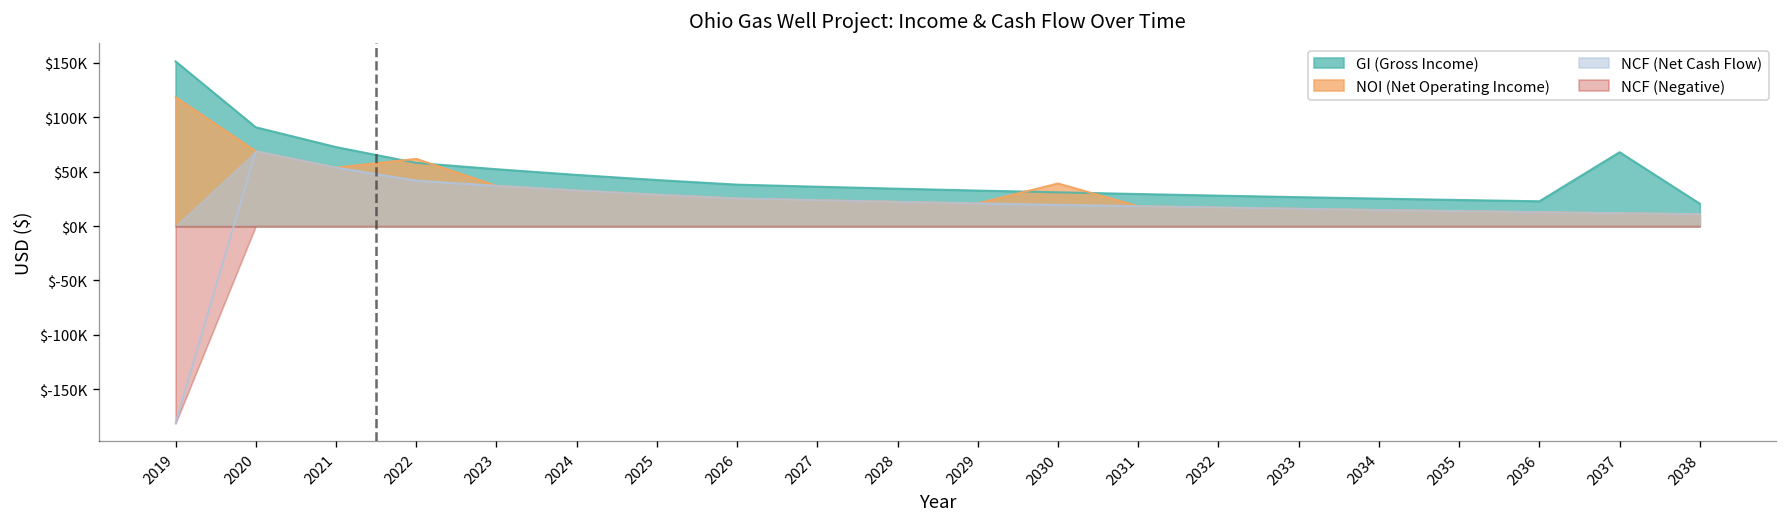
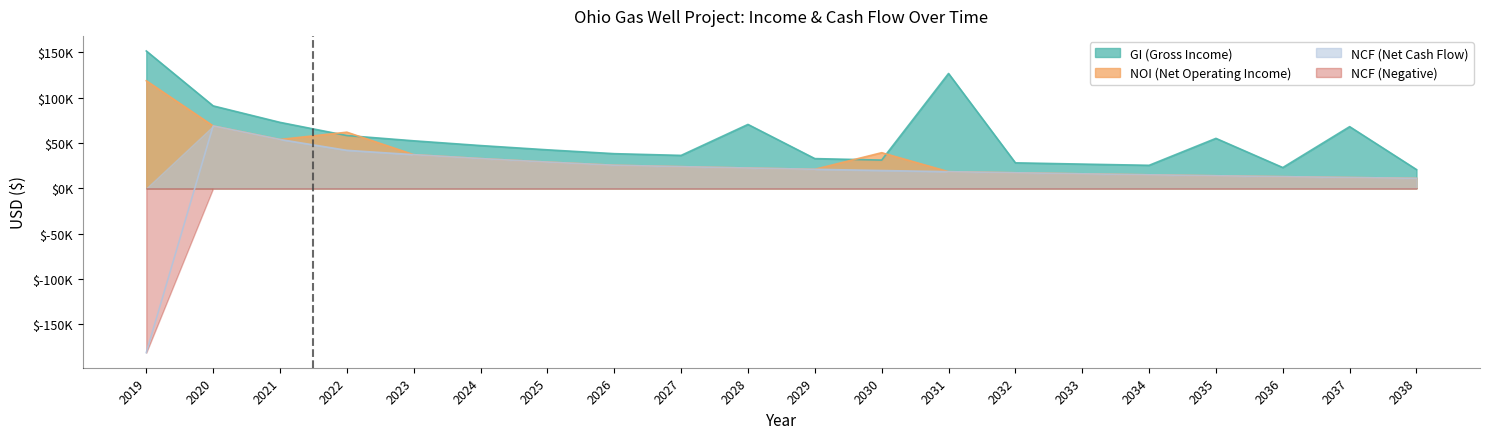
  {
    "GI (Gross Income)": {
      "2019": "$150000",
      "2020": "$90000",
      "2021": "$70000",
      "2022": "$60000",
      "2023": "$50000",
      "2024": "$50000",
      "2025": "$40000",
      "2026": "$40000",
      "2027": "$40000",
-     "2028": "$30000",
+     "2028": "$70000",
      "2029": "$30000",
      "2030": "$30000",
-     "2031": "$30000",
+     "2031": "$130000",
      "2032": "$30000",
      "2033": "$30000",
      "2034": "$30000",
-     "2035": "$20000",
+     "2035": "$60000",
      "2036": "$20000",
      "2037": "$70000",
      "2038": "$20000"
    },
    "NOI (Net Operating Income)": {
      "2019": "$120000",
      "2022": "$60000",
      "2030": "$40000"
    },
    "NCF (Negative)": {
      "2020": "$0",
      "2021": "$0",
      "2022": "$0",
      "2023": "$0",
      "2024": "$0",
      "2025": "$0",
      "2026": "$0",
      "2027": "$0",
      "2028": "$0",
      "2029": "$0",
      "2030": "$0",
      "2031": "$0",
      "2032": "$0",
      "2033": "$0",
      "2034": "$0",
      "2035": "$0",
      "2036": "$0",
      "2037": "$0",
      "2038": "$0"
    }
  }
